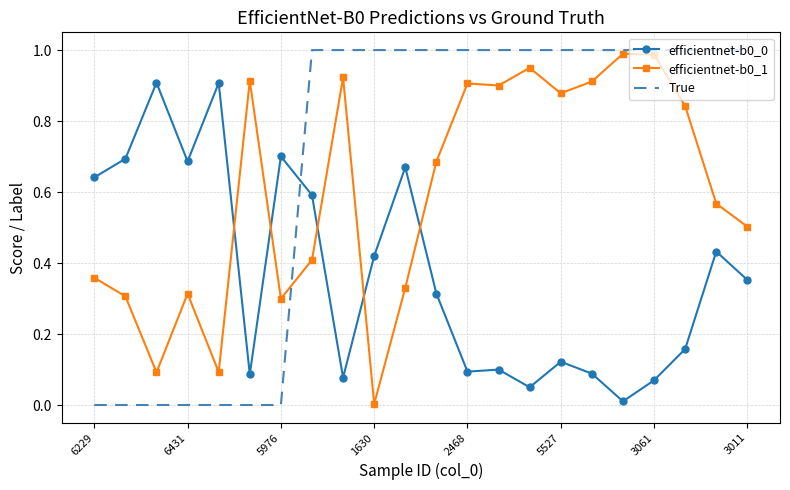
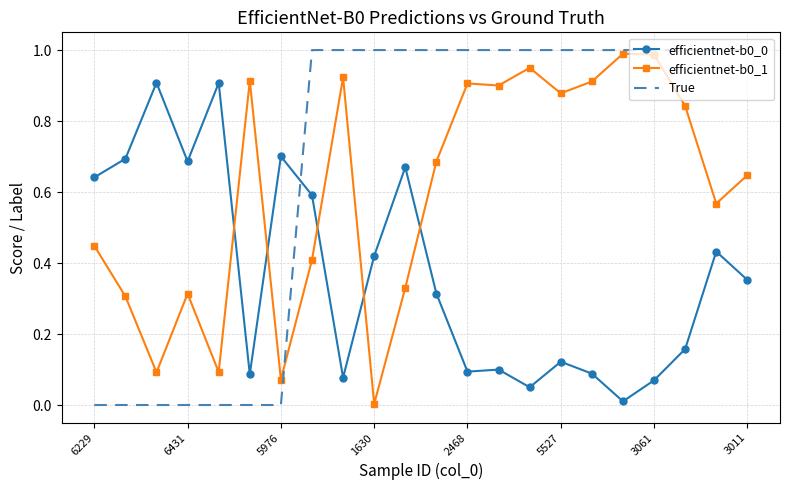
  {
    "efficientnet-b0_1": {
-     "6229": 0.36,
+     "6229": 0.45,
      "6431": 0.31,
-     "5976": 0.30,
+     "5976": 0.07,
      "1630": 0.00,
      "2468": 0.91,
      "5527": 0.88,
-     "3011": 0.50
+     "3011": 0.65
    }
  }
